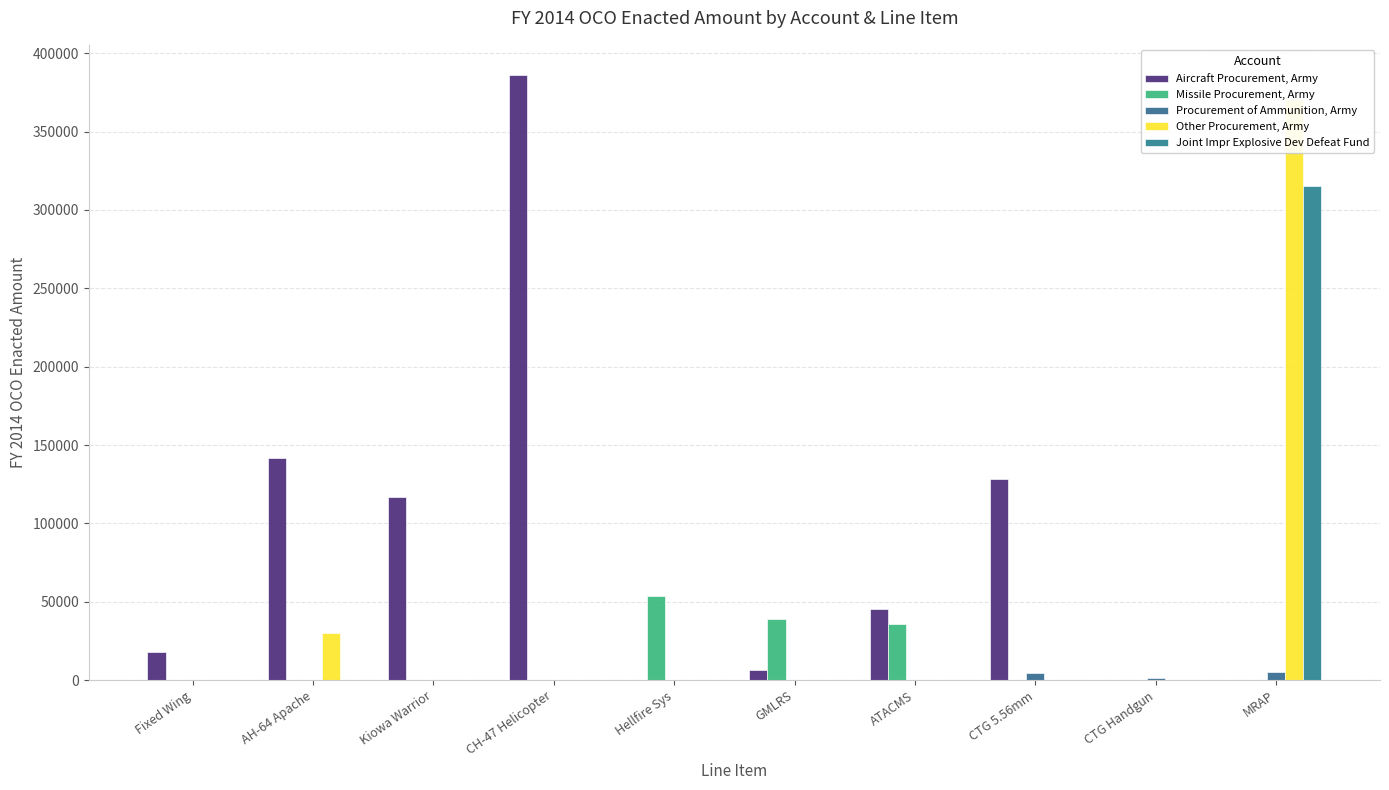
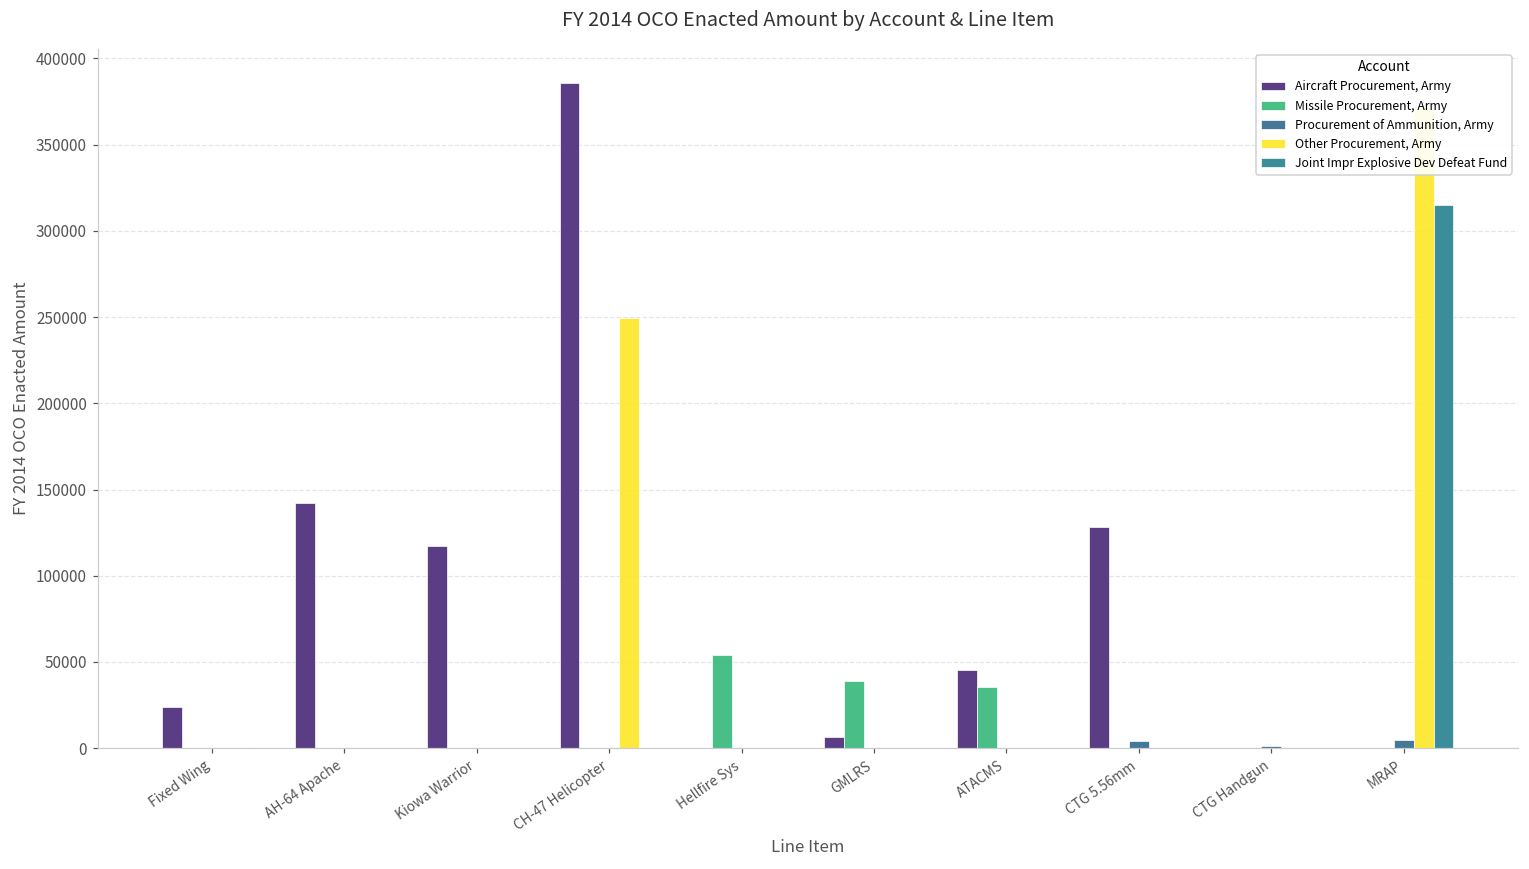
  {
    "Aircraft Procurement, Army": {
-     "Fixed Wing": 18000,
+     "Fixed Wing": 24000,
      "AH-64 Apache": 142000,
      "Kiowa Warrior": 117000,
      "CH-47 Helicopter": 386000,
      "Hellfire Sys": 0,
      "GMLRS": 7000,
      "ATACMS": 46000,
      "CTG 5.56mm": 128000,
      "CTG Handgun": 0,
      "MRAP": 0
    },
    "Other Procurement, Army": {
      "Fixed Wing": 0,
-     "AH-64 Apache": 30000,
+     "AH-64 Apache": 0,
      "Kiowa Warrior": 0,
-     "CH-47 Helicopter": 0,
+     "CH-47 Helicopter": 249000,
      "Hellfire Sys": 0,
      "GMLRS": 0,
      "ATACMS": 0,
      "CTG 5.56mm": 0,
      "CTG Handgun": 0
    }
  }
